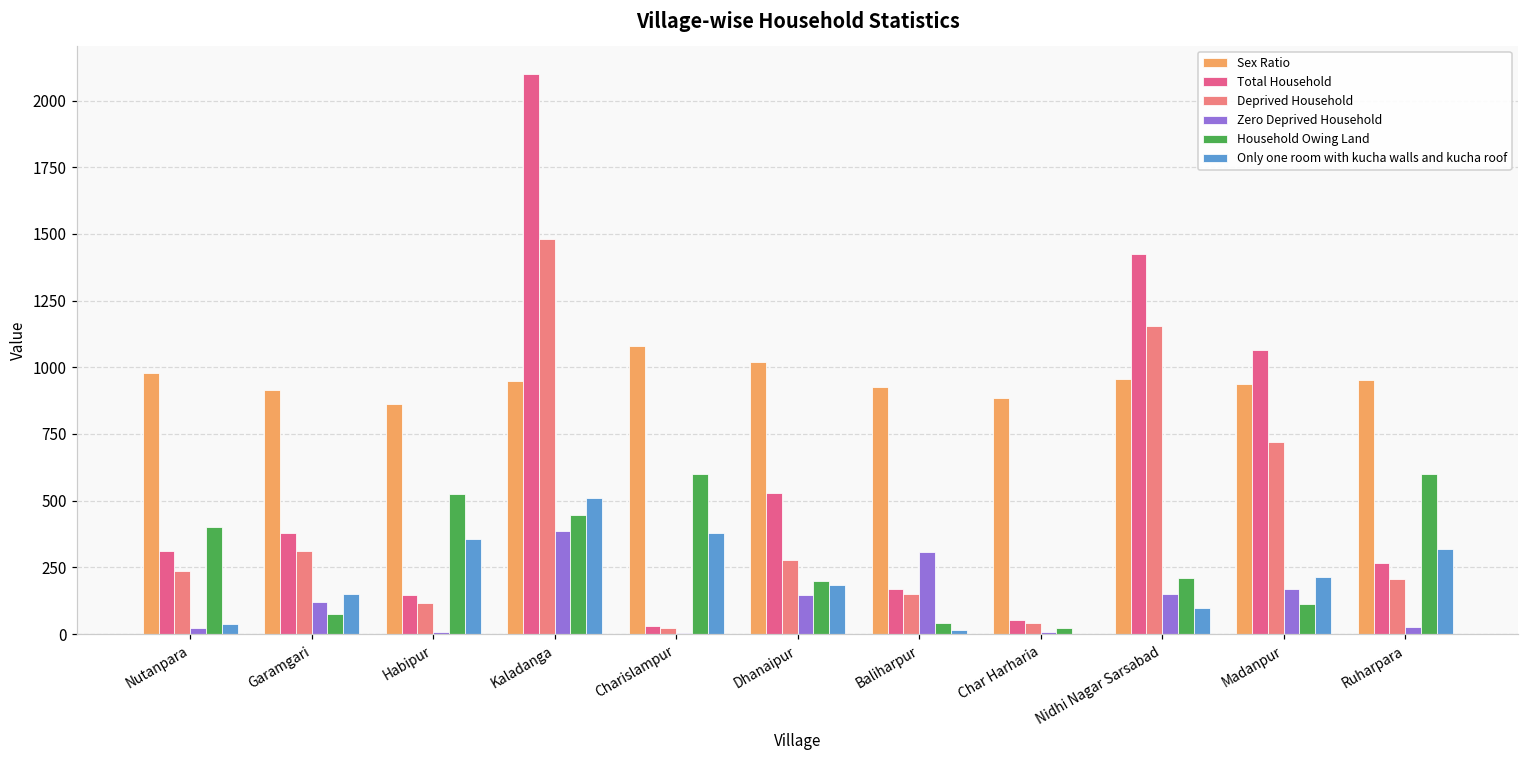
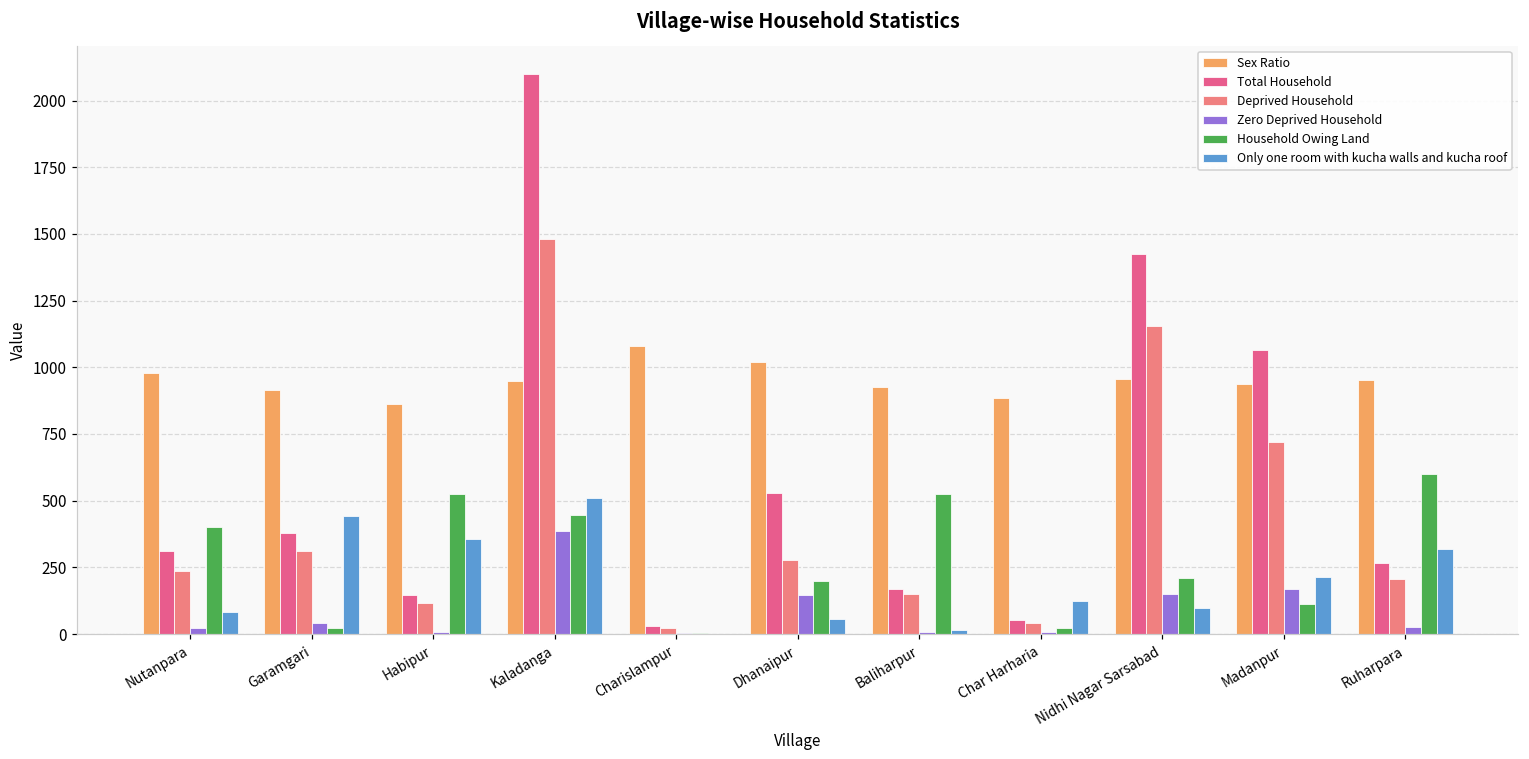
  {
    "Zero Deprived Household": {
      "Nutanpara": 20,
-     "Garamgari": 120,
+     "Garamgari": 40,
      "Kaladanga": 390,
      "Dhanaipur": 150,
-     "Baliharpur": 310,
+     "Baliharpur": 10,
      "Nidhi Nagar Sarsabad": 150,
      "Madanpur": 170,
      "Ruharpara": 30
    },
    "Household Owing Land": {
      "Nutanpara": 400,
-     "Garamgari": 70,
+     "Garamgari": 20,
      "Habipur": 520,
      "Kaladanga": 450,
-     "Charislampur": 600,
+     "Charislampur": 0,
      "Dhanaipur": 200,
-     "Baliharpur": 40,
+     "Baliharpur": 520,
      "Char Harharia": 20,
      "Nidhi Nagar Sarsabad": 210,
      "Madanpur": 110,
      "Ruharpara": 600
    },
    "Only one room with kucha walls and kucha roof": {
-     "Nutanpara": 40,
-     "Garamgari": 150,
+     "Nutanpara": 80,
+     "Garamgari": 440,
      "Habipur": 360,
      "Kaladanga": 510,
-     "Charislampur": 380,
-     "Dhanaipur": 180,
+     "Charislampur": 0,
+     "Dhanaipur": 60,
      "Baliharpur": 20,
-     "Char Harharia": 0,
+     "Char Harharia": 120,
      "Nidhi Nagar Sarsabad": 100,
      "Madanpur": 210,
      "Ruharpara": 320
    }
  }
